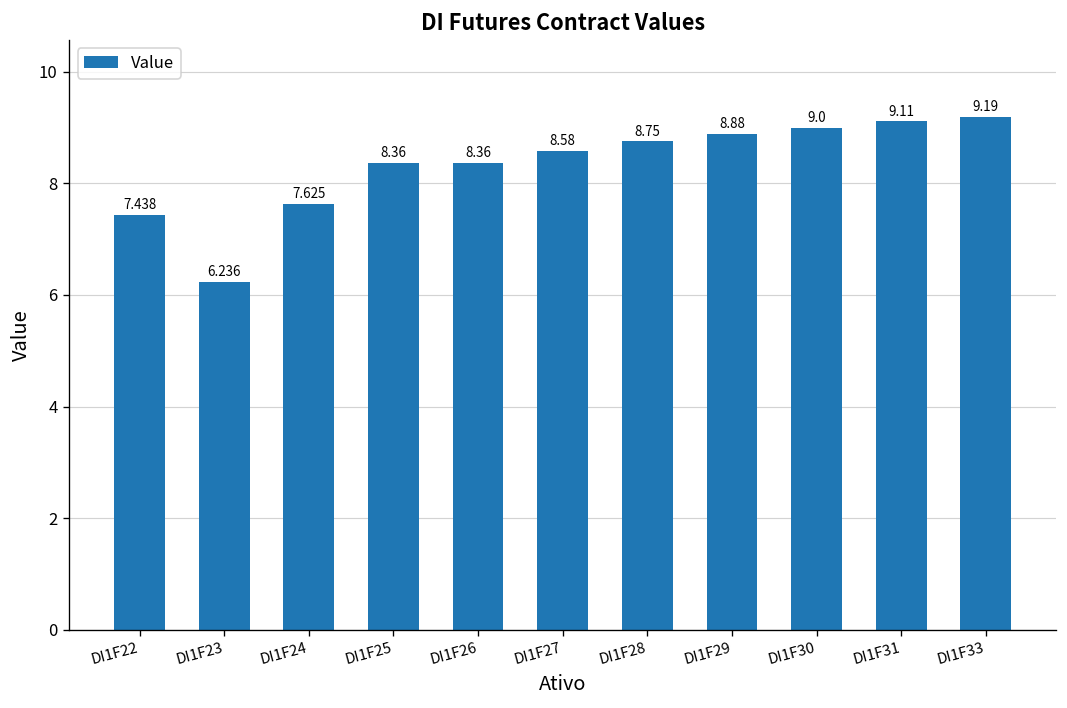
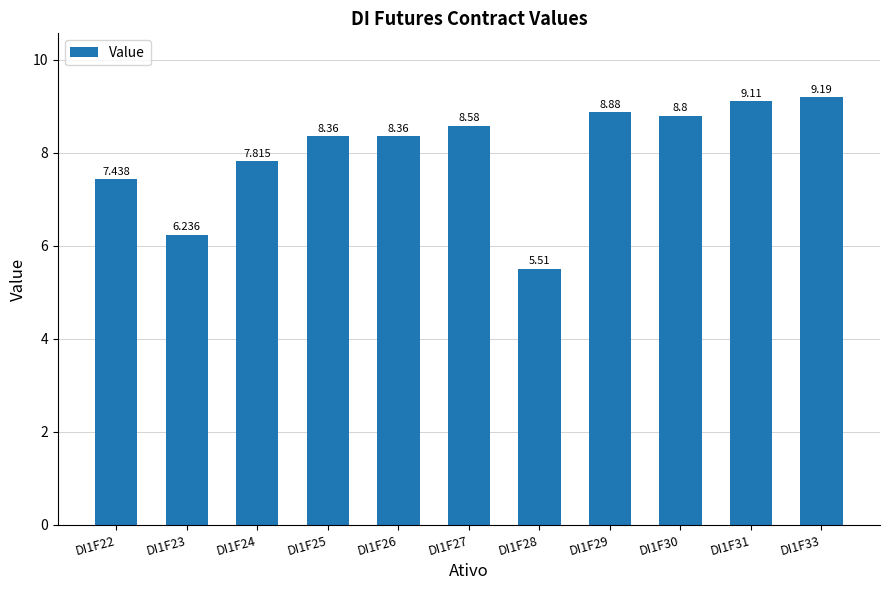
  {
    "DI1F22": 7.438,
    "DI1F23": 6.236,
-   "DI1F24": 7.625,
+   "DI1F24": 7.815,
    "DI1F25": 8.36,
    "DI1F26": 8.36,
    "DI1F27": 8.58,
-   "DI1F28": 8.75,
+   "DI1F28": 5.51,
    "DI1F29": 8.88,
-   "DI1F30": 9.0,
+   "DI1F30": 8.8,
    "DI1F31": 9.11,
    "DI1F33": 9.19
  }
